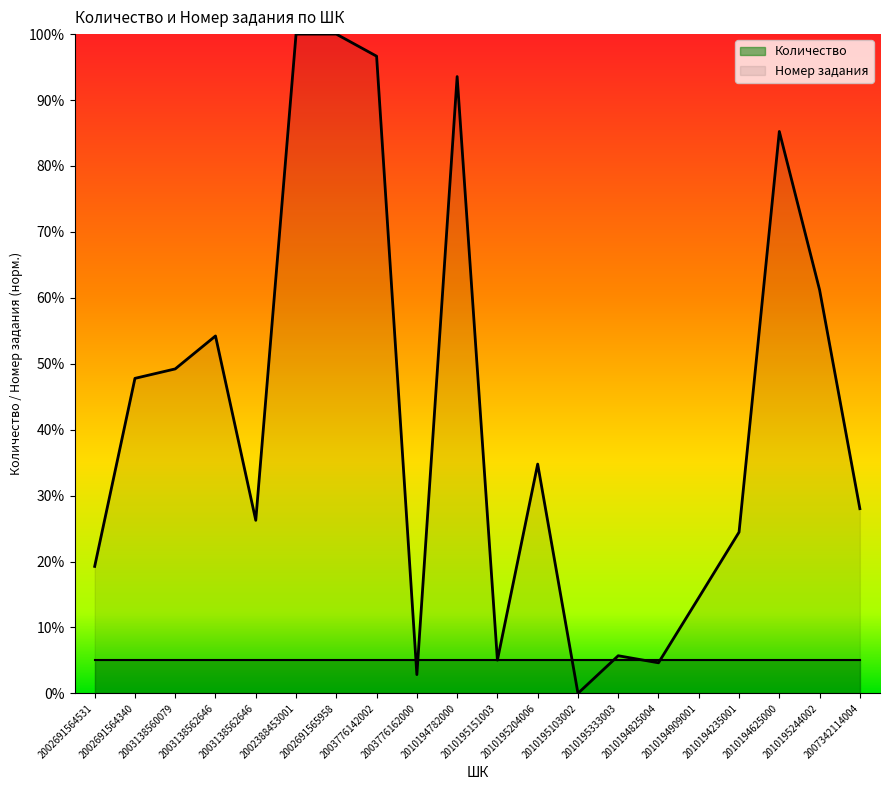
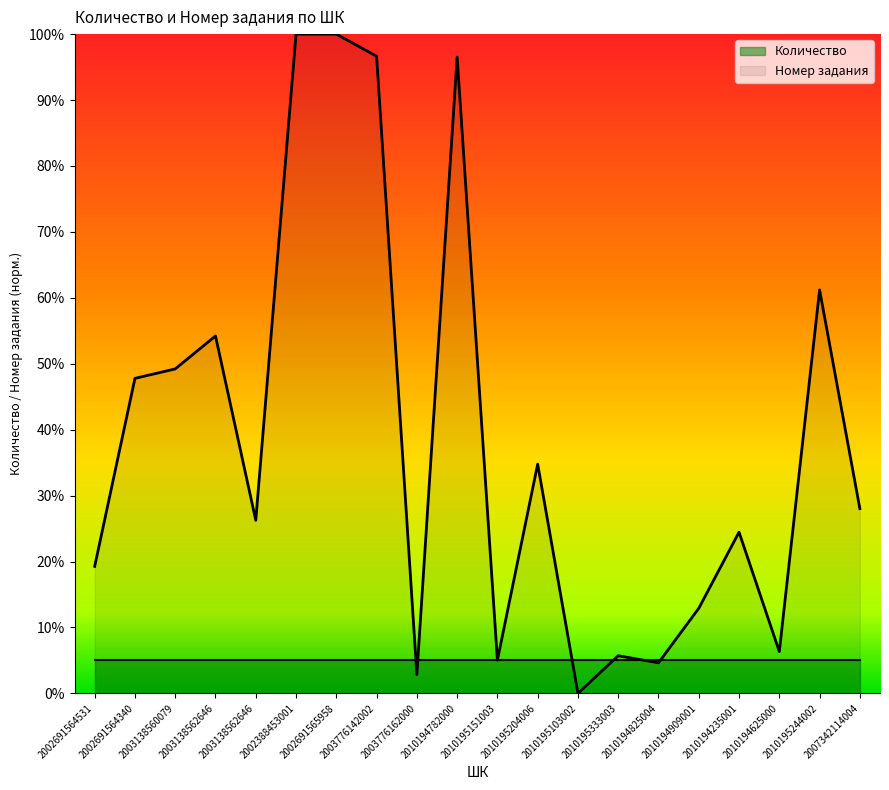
  {
    "Количество": {
      "2002691564531": "5%",
      "2002691564340": "5%",
      "2003138560079": "5%",
      "2002388453001": "5%",
      "2002691565958": "5%",
      "2003776142002": "5%",
      "2003776162000": "5%",
      "2010194782000": "5%",
      "2010195204006": "5%",
      "2010195103002": "5%",
      "2010195333003": "5%",
      "2010194909001": "5%",
      "2010194235001": "5%",
      "2010194625000": "5%",
      "2010195244002": "5%",
      "2007342114004": "5%"
    },
    "Номер задания": {
      "2002691564531": "19%",
      "2002691564340": "48%",
      "2003138560079": "49%",
      "2002388453001": "100%",
      "2002691565958": "100%",
      "2003776142002": "97%",
      "2003776162000": "3%",
-     "2010194782000": "94%",
+     "2010194782000": "97%",
      "2010195204006": "35%",
      "2010195103002": "0%",
      "2010195333003": "6%",
-     "2010194909001": "15%",
+     "2010194909001": "13%",
      "2010194235001": "24%",
-     "2010194625000": "85%",
+     "2010194625000": "6%",
      "2010195244002": "61%",
      "2007342114004": "28%"
    }
  }
